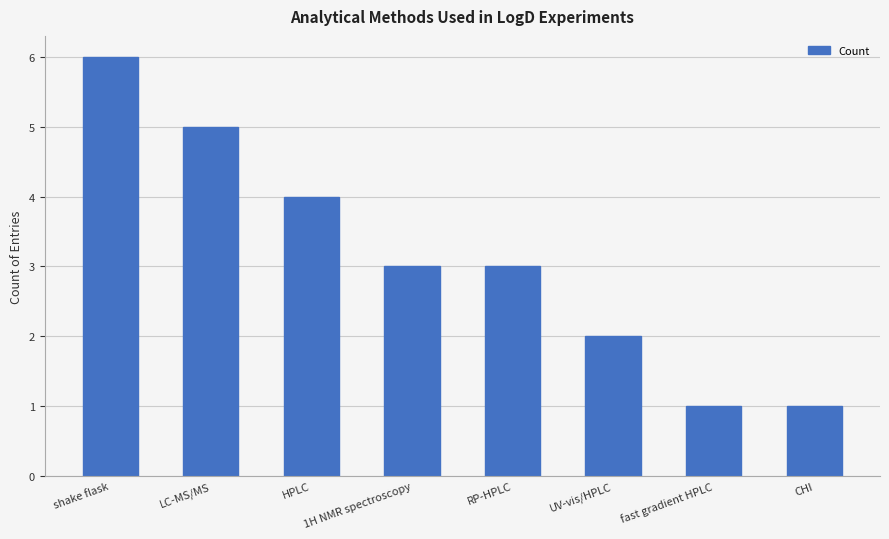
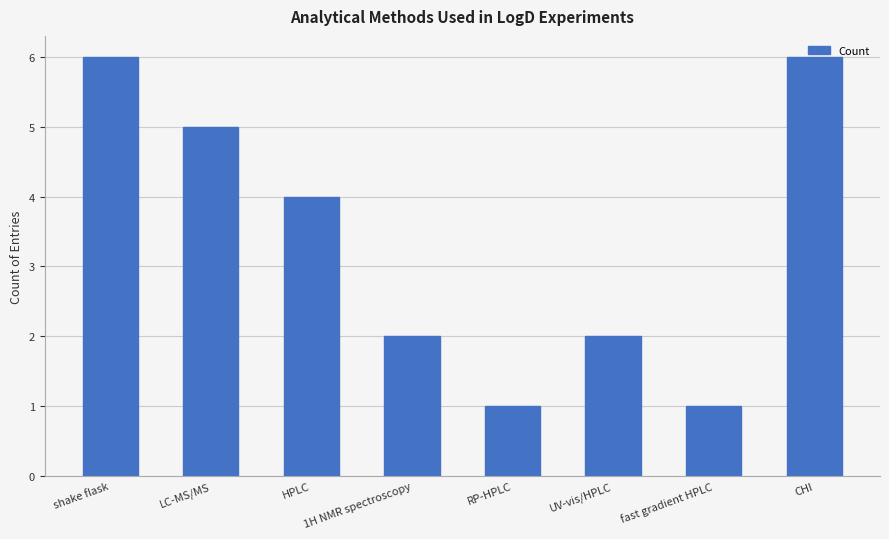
  {
    "shake flask": 6,
    "LC-MS/MS": 5,
    "HPLC": 4,
-   "1H NMR spectroscopy": 3,
-   "RP-HPLC": 3,
+   "1H NMR spectroscopy": 2,
+   "RP-HPLC": 1,
    "UV-vis/HPLC": 2,
    "fast gradient HPLC": 1,
-   "CHI": 1
+   "CHI": 6
  }
